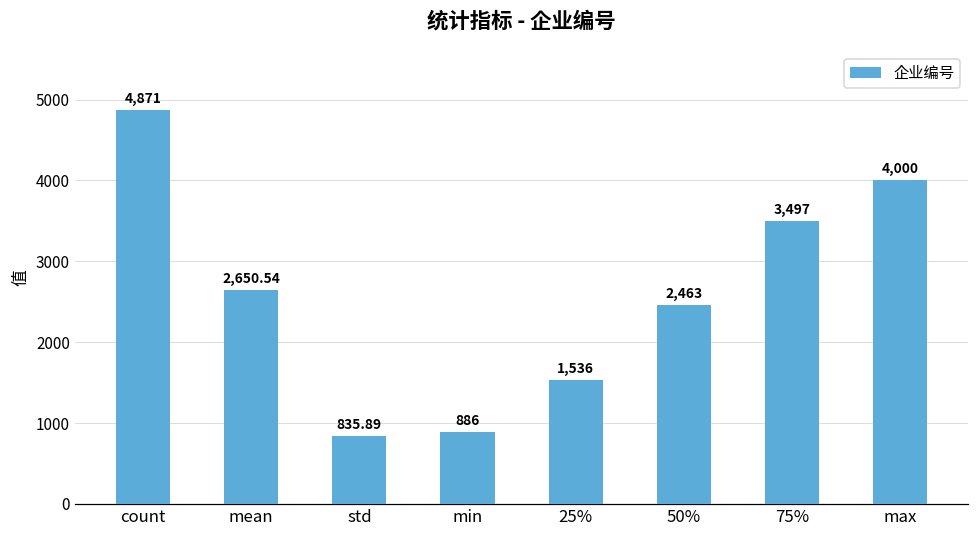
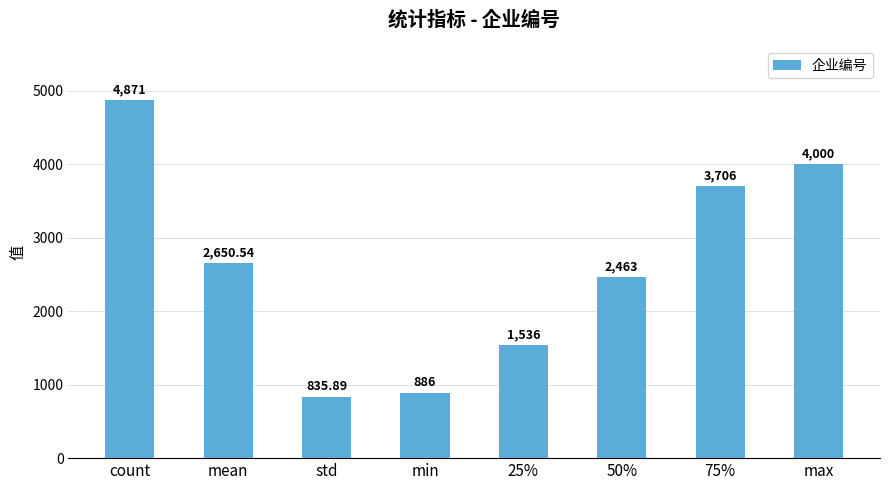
  {
    "count": "4,871",
    "mean": "2,650.54",
    "std": "835.89",
    "min": "886",
    "25%": "1,536",
    "50%": "2,463",
-   "75%": "3,497",
+   "75%": "3,706",
    "max": "4,000"
  }
